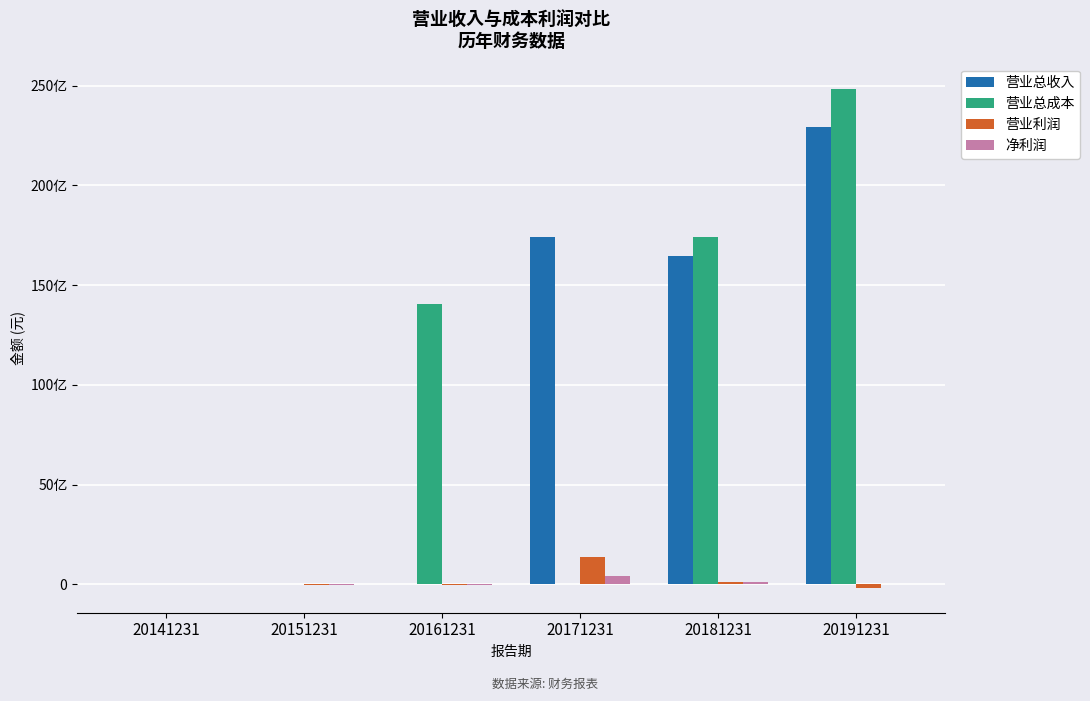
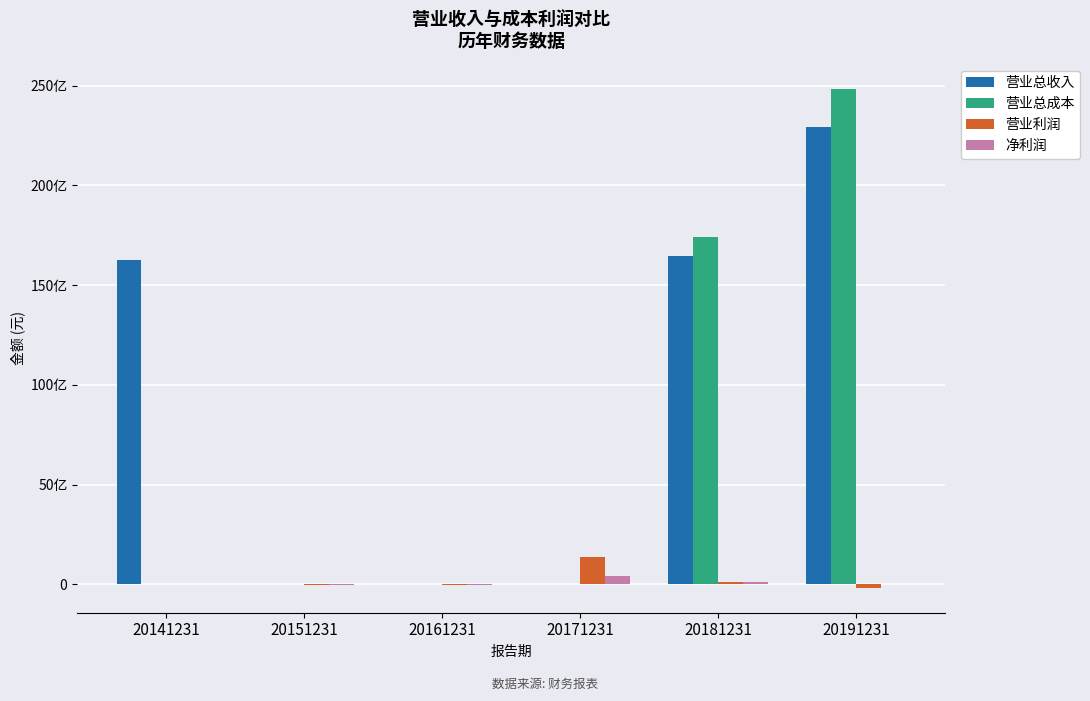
  {
    "营业总收入": {
-     "20141231": "0亿",
-     "20171231": "174亿",
+     "20141231": "163亿",
+     "20171231": "0亿",
      "20181231": "164亿",
      "20191231": "229亿"
    },
    "营业总成本": {
-     "20161231": "140亿",
+     "20161231": "0亿",
      "20181231": "174亿",
      "20191231": "249亿"
    },
    "营业利润": {
      "20171231": "14亿",
      "20181231": "1亿",
      "20191231": "-2亿"
    },
    "净利润": {
      "20171231": "4亿",
      "20181231": "1亿"
    }
  }
